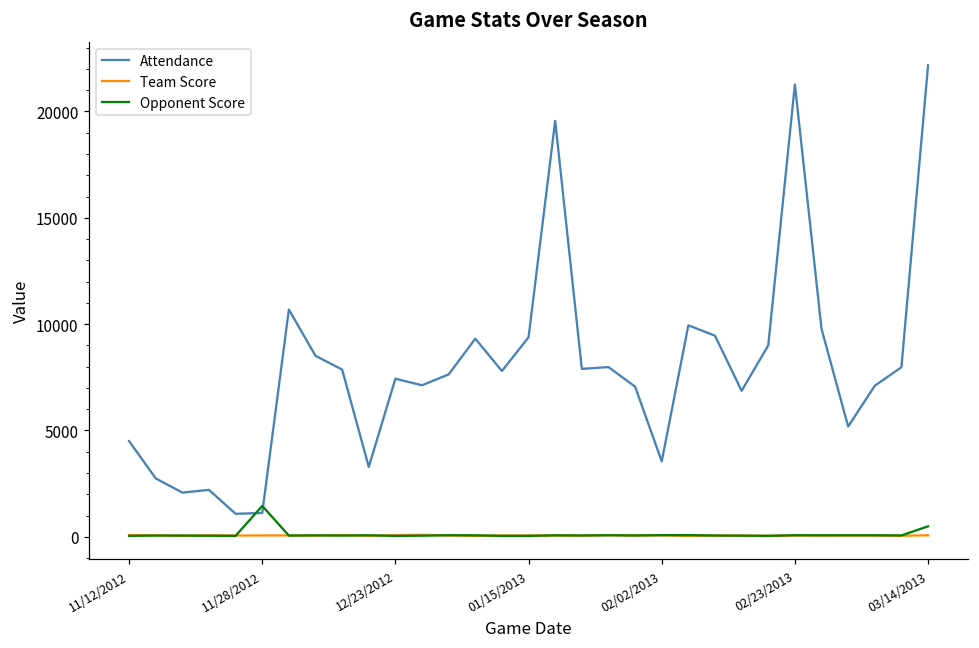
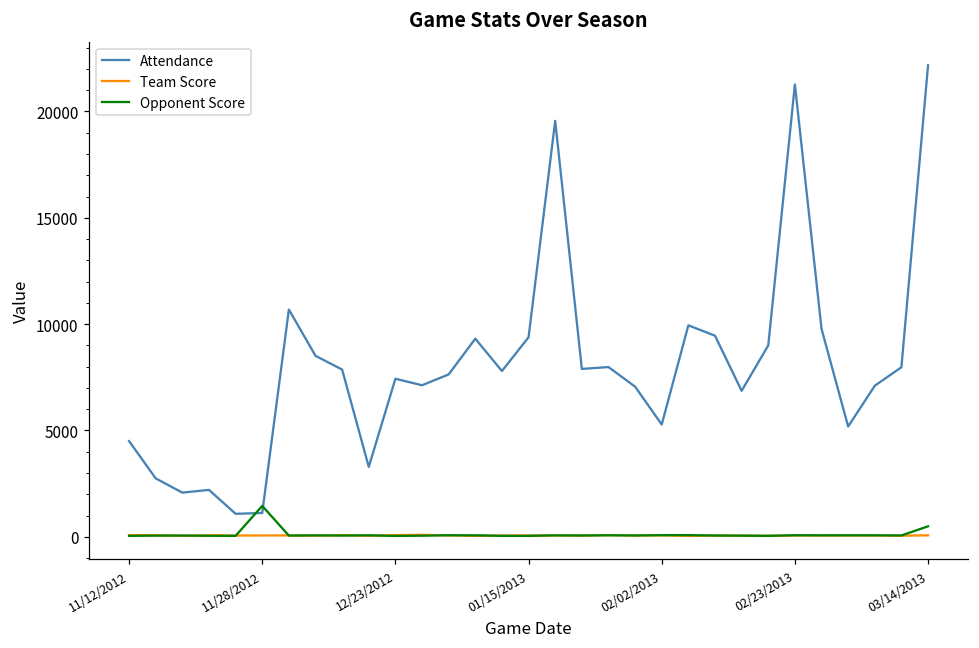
  {
    "Attendance": {
      "11/12/2012": 4500,
      "11/28/2012": 1100,
      "12/23/2012": 7400,
      "01/15/2013": 9400,
-     "02/02/2013": 3500,
+     "02/02/2013": 5300,
      "02/23/2013": 21300,
      "03/14/2013": 22200
    },
    "Team Score": {
      "11/28/2012": 100,
      "03/14/2013": 100
    },
    "Opponent Score": {
      "11/28/2012": 1500,
      "03/14/2013": 500
    }
  }
